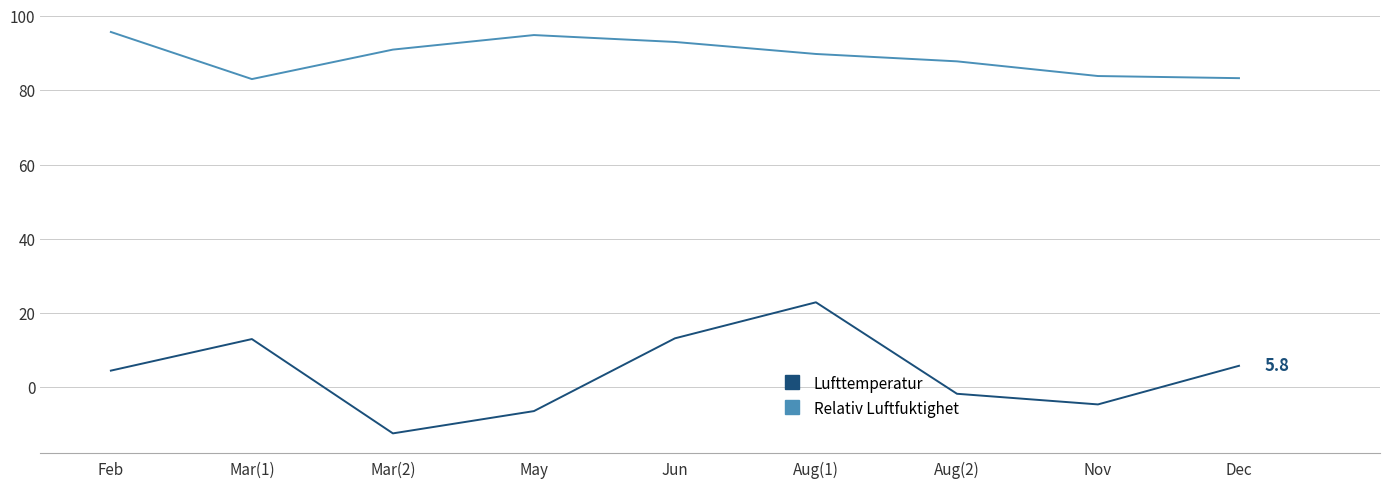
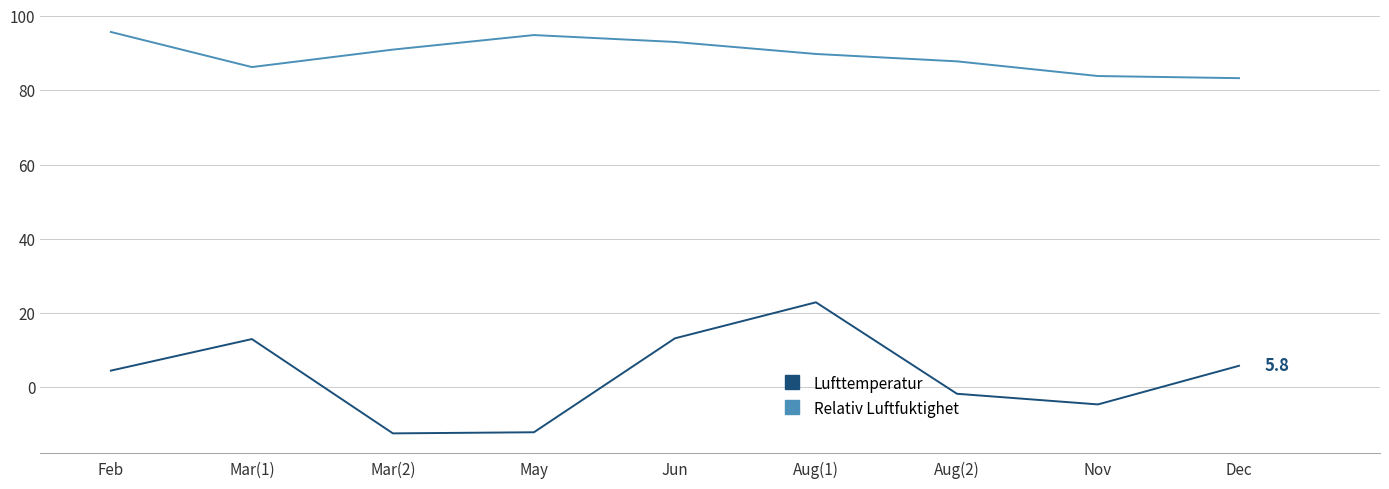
  {
    "Lufttemperatur": {
      "Feb": 5,
      "Mar(1)": 13,
      "Mar(2)": -12,
-     "May": -6,
+     "May": -12,
      "Jun": 13,
      "Aug(1)": 23,
      "Aug(2)": -2,
      "Nov": -5
    },
    "Relativ Luftfuktighet": {
      "Feb": 96,
-     "Mar(1)": 83,
+     "Mar(1)": 86,
      "Mar(2)": 91,
      "May": 95,
      "Jun": 93,
      "Aug(1)": 90,
      "Aug(2)": 88,
      "Nov": 84,
      "Dec": 83
    }
  }
